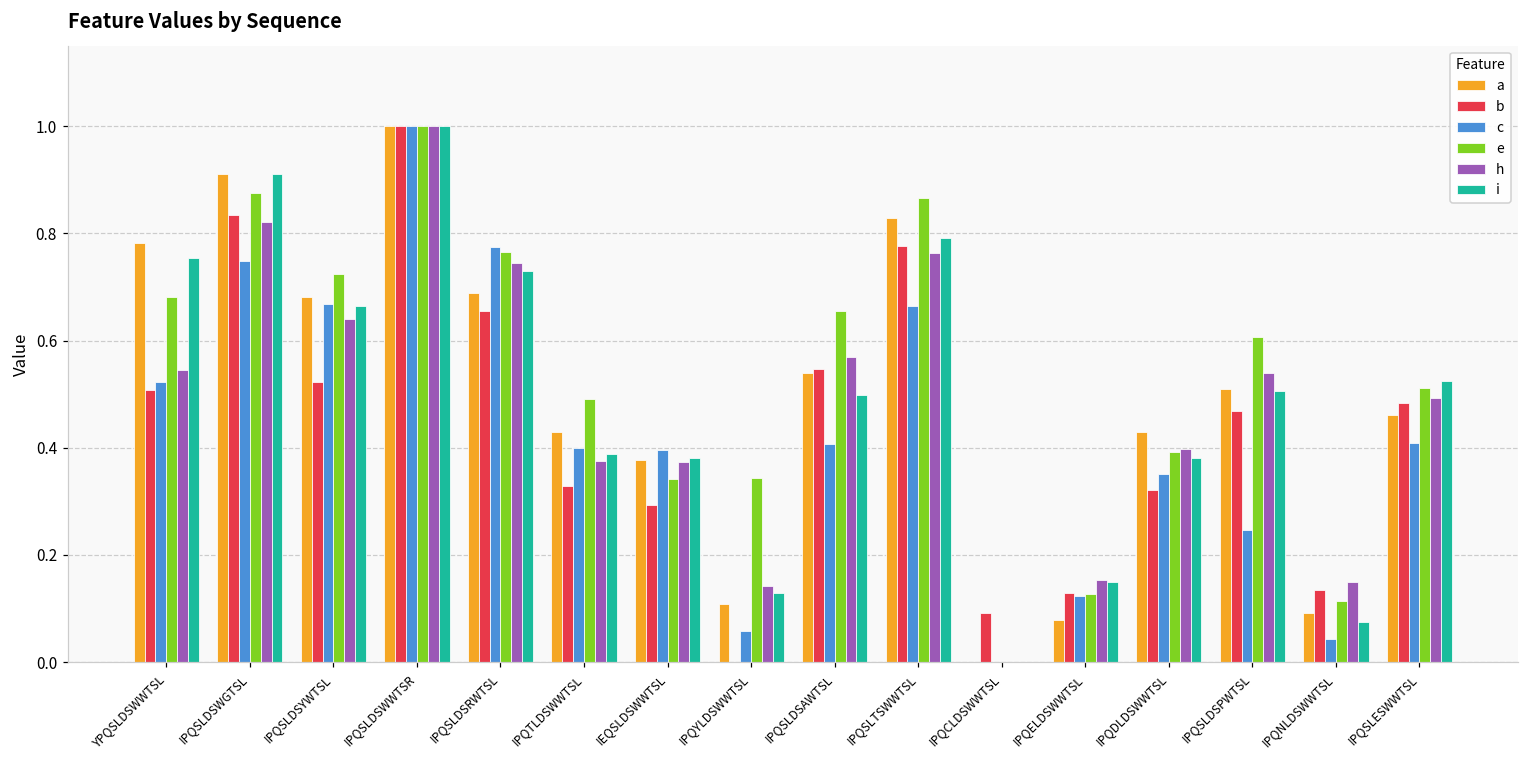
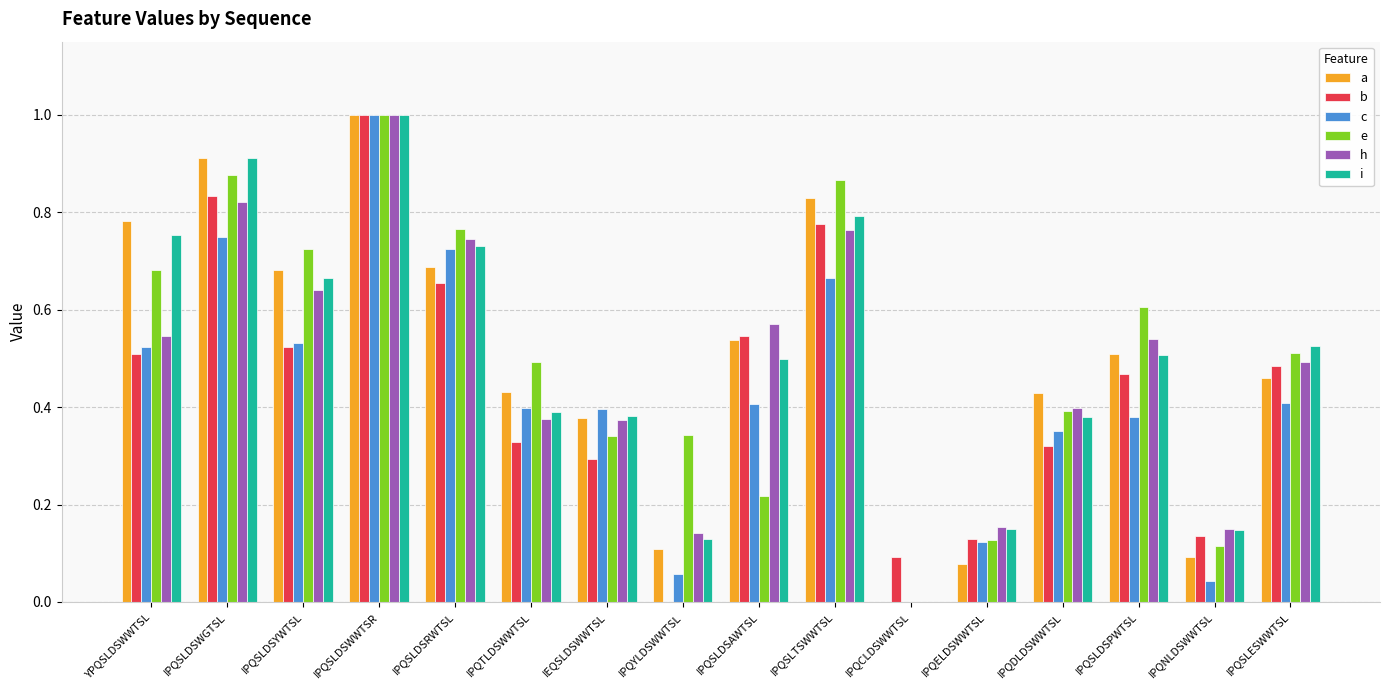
  {
    "a": {
      "YPQSLDSWWTSL": 0.78,
      "IPQSLDSWGTSL": 0.91,
      "IPQSLDSYWTSL": 0.68,
      "IPQSLDSWWTSR": 1.00,
      "IPQSLDSRWTSL": 0.69,
      "IPQTLDSWWTSL": 0.43,
      "IEQSLDSWWTSL": 0.38,
      "IPQYLDSWWTSL": 0.11,
      "IPQSLDSAWTSL": 0.54,
      "IPQSLTSWWTSL": 0.83,
      "IPQCLDSWWTSL": 0.00,
      "IPQELDSWWTSL": 0.08,
      "IPQDLDSWWTSL": 0.43,
      "IPQSLDSPWTSL": 0.51,
      "IPQNLDSWWTSL": 0.09,
      "IPQSLESWWTSL": 0.46
    },
    "b": {
      "YPQSLDSWWTSL": 0.51,
      "IPQSLDSWGTSL": 0.83,
      "IPQSLDSYWTSL": 0.52,
      "IPQSLDSWWTSR": 1.00,
      "IPQSLDSRWTSL": 0.66,
      "IPQTLDSWWTSL": 0.33,
      "IEQSLDSWWTSL": 0.29,
      "IPQYLDSWWTSL": 0.00,
      "IPQSLDSAWTSL": 0.55,
      "IPQSLTSWWTSL": 0.78,
      "IPQCLDSWWTSL": 0.09,
      "IPQELDSWWTSL": 0.13,
      "IPQDLDSWWTSL": 0.32,
      "IPQSLDSPWTSL": 0.47,
      "IPQNLDSWWTSL": 0.13,
      "IPQSLESWWTSL": 0.48
    },
    "c": {
      "YPQSLDSWWTSL": 0.52,
      "IPQSLDSWGTSL": 0.75,
-     "IPQSLDSYWTSL": 0.67,
+     "IPQSLDSYWTSL": 0.53,
      "IPQSLDSWWTSR": 1.00,
-     "IPQSLDSRWTSL": 0.77,
+     "IPQSLDSRWTSL": 0.72,
      "IPQTLDSWWTSL": 0.40,
      "IEQSLDSWWTSL": 0.40,
      "IPQYLDSWWTSL": 0.06,
      "IPQSLDSAWTSL": 0.41,
      "IPQSLTSWWTSL": 0.66,
      "IPQCLDSWWTSL": 0.00,
      "IPQELDSWWTSL": 0.12,
      "IPQDLDSWWTSL": 0.35,
-     "IPQSLDSPWTSL": 0.25,
+     "IPQSLDSPWTSL": 0.38,
      "IPQNLDSWWTSL": 0.04,
      "IPQSLESWWTSL": 0.41
    },
    "e": {
      "YPQSLDSWWTSL": 0.68,
      "IPQSLDSWGTSL": 0.88,
      "IPQSLDSYWTSL": 0.72,
      "IPQSLDSWWTSR": 1.00,
      "IPQSLDSRWTSL": 0.77,
      "IPQTLDSWWTSL": 0.49,
      "IEQSLDSWWTSL": 0.34,
      "IPQYLDSWWTSL": 0.34,
-     "IPQSLDSAWTSL": 0.66,
+     "IPQSLDSAWTSL": 0.22,
      "IPQSLTSWWTSL": 0.87,
      "IPQCLDSWWTSL": 0.00,
      "IPQELDSWWTSL": 0.13,
      "IPQDLDSWWTSL": 0.39,
      "IPQSLDSPWTSL": 0.61,
      "IPQNLDSWWTSL": 0.11,
      "IPQSLESWWTSL": 0.51
    },
    "h": {
      "YPQSLDSWWTSL": 0.55,
      "IPQSLDSWGTSL": 0.82,
      "IPQSLDSYWTSL": 0.64,
      "IPQSLDSWWTSR": 1.00,
      "IPQSLDSRWTSL": 0.74,
      "IPQTLDSWWTSL": 0.38,
      "IEQSLDSWWTSL": 0.37,
      "IPQYLDSWWTSL": 0.14,
      "IPQSLDSAWTSL": 0.57,
      "IPQSLTSWWTSL": 0.76,
      "IPQCLDSWWTSL": 0.00,
      "IPQELDSWWTSL": 0.15,
      "IPQDLDSWWTSL": 0.40,
      "IPQSLDSPWTSL": 0.54,
      "IPQNLDSWWTSL": 0.15,
      "IPQSLESWWTSL": 0.49
    },
    "i": {
      "YPQSLDSWWTSL": 0.75,
      "IPQSLDSWGTSL": 0.91,
      "IPQSLDSYWTSL": 0.66,
      "IPQSLDSWWTSR": 1.00,
      "IPQSLDSRWTSL": 0.73,
      "IPQTLDSWWTSL": 0.39,
      "IEQSLDSWWTSL": 0.38,
      "IPQYLDSWWTSL": 0.13,
      "IPQSLDSAWTSL": 0.50,
      "IPQSLTSWWTSL": 0.79,
      "IPQCLDSWWTSL": 0.00,
      "IPQELDSWWTSL": 0.15,
      "IPQDLDSWWTSL": 0.38,
      "IPQSLDSPWTSL": 0.51,
-     "IPQNLDSWWTSL": 0.08,
+     "IPQNLDSWWTSL": 0.15,
      "IPQSLESWWTSL": 0.52
    }
  }
